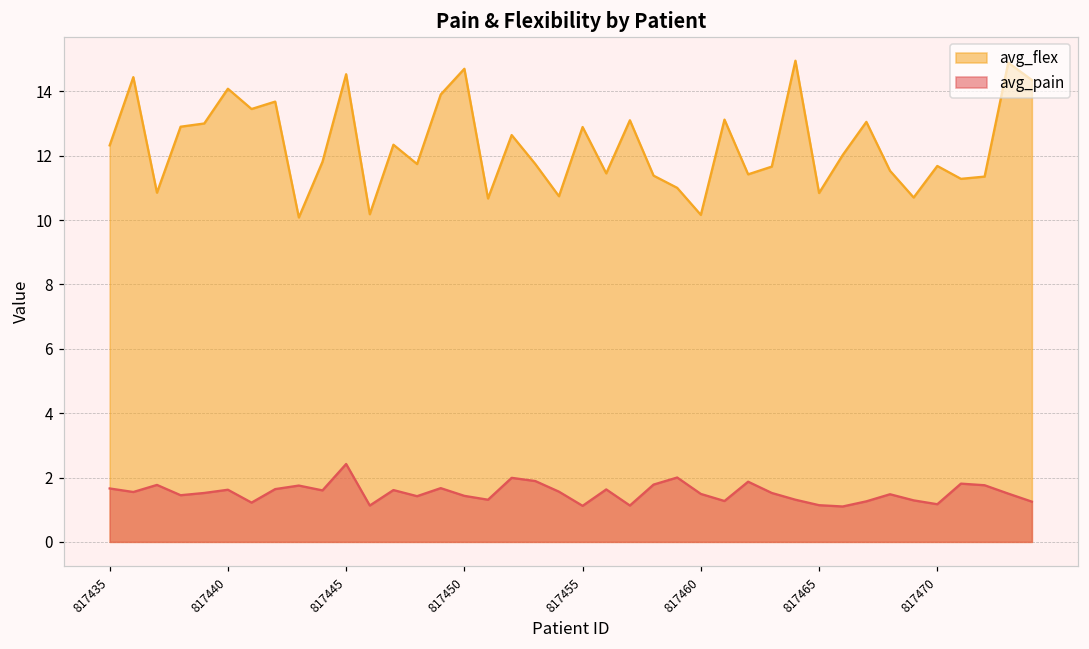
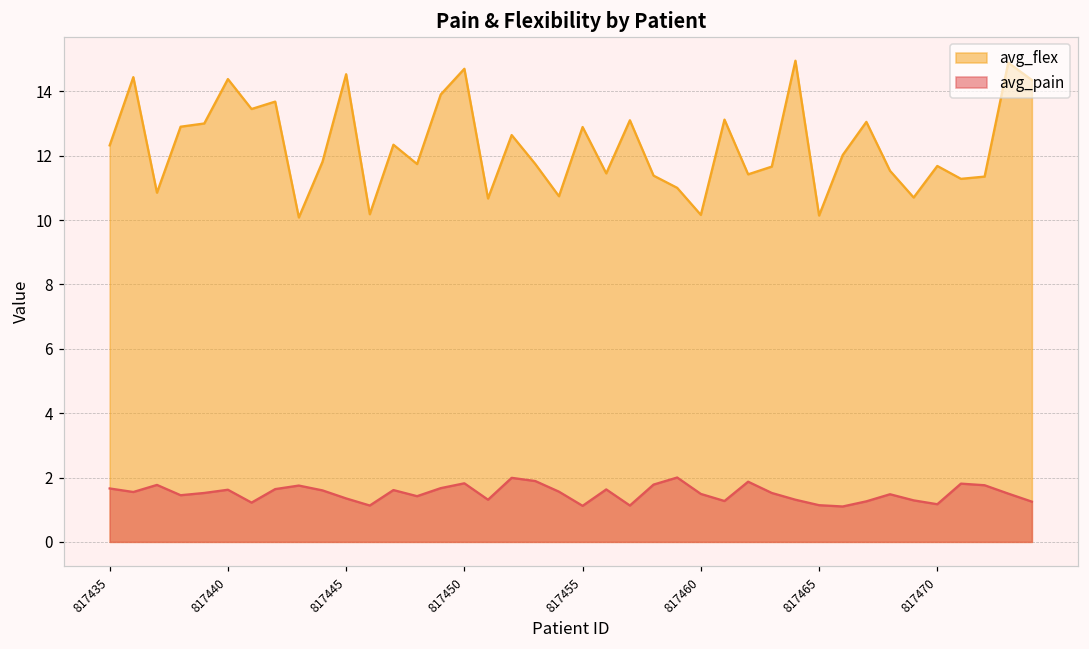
  {
    "avg_flex": {
      "817435": 12.3,
-     "817440": 14.1,
+     "817440": 14.4,
      "817445": 14.5,
      "817450": 14.7,
      "817455": 12.9,
      "817460": 10.2,
-     "817465": 10.8,
+     "817465": 10.1,
      "817470": 11.7
    },
    "avg_pain": {
      "817435": 1.7,
      "817440": 1.6,
-     "817445": 2.4,
-     "817450": 1.4,
+     "817445": 1.4,
+     "817450": 1.8,
      "817455": 1.1,
      "817460": 1.5,
      "817465": 1.1,
      "817470": 1.2
    }
  }
